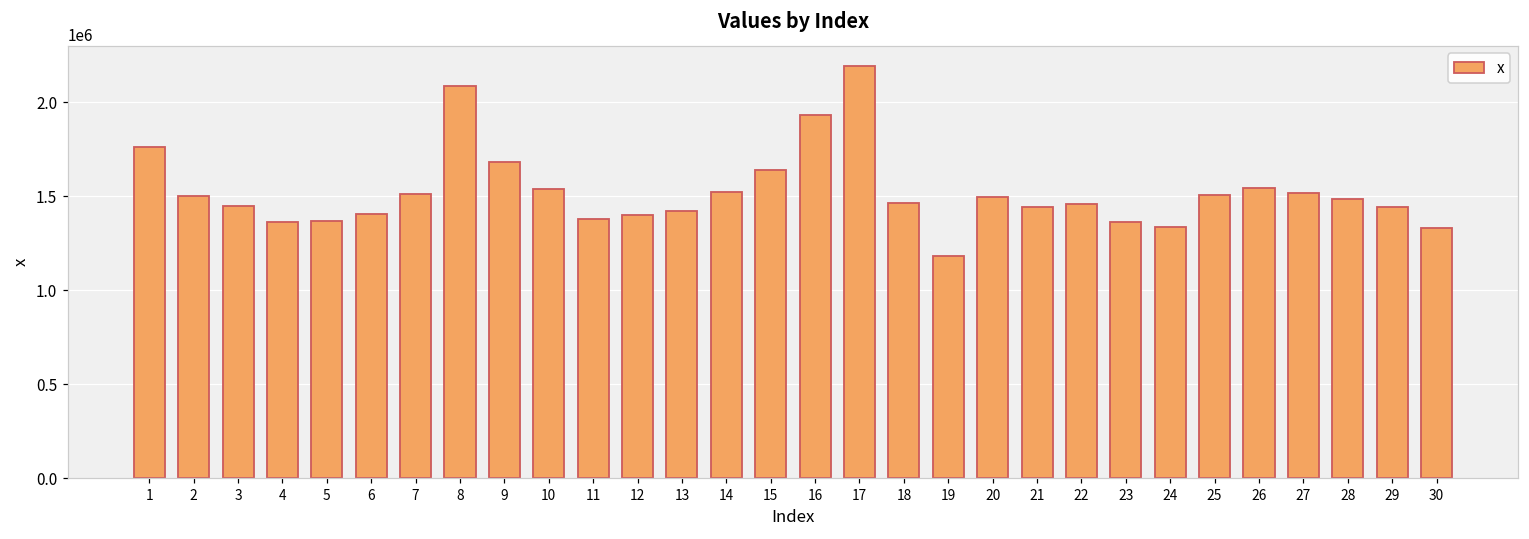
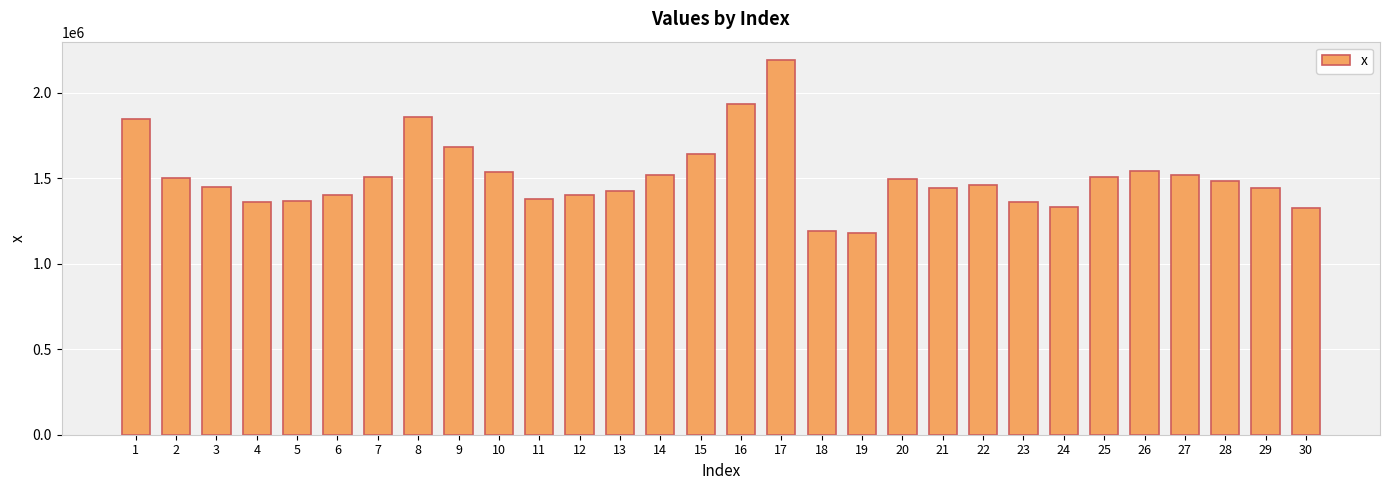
  {
-   "1": 1760000,
+   "1": 1850000,
    "2": 1500000,
    "3": 1450000,
    "4": 1360000,
    "5": 1370000,
    "6": 1400000,
    "7": 1510000,
-   "8": 2090000,
+   "8": 1860000,
    "9": 1680000,
    "10": 1540000,
    "11": 1380000,
    "12": 1400000,
    "13": 1420000,
    "14": 1520000,
    "15": 1640000,
    "16": 1930000,
    "17": 2190000,
-   "18": 1460000,
+   "18": 1190000,
    "19": 1180000,
    "20": 1490000,
    "21": 1440000,
    "22": 1460000,
    "23": 1360000,
    "24": 1330000,
    "25": 1510000,
    "26": 1540000,
    "27": 1520000,
    "28": 1490000,
    "29": 1440000,
    "30": 1330000
  }
